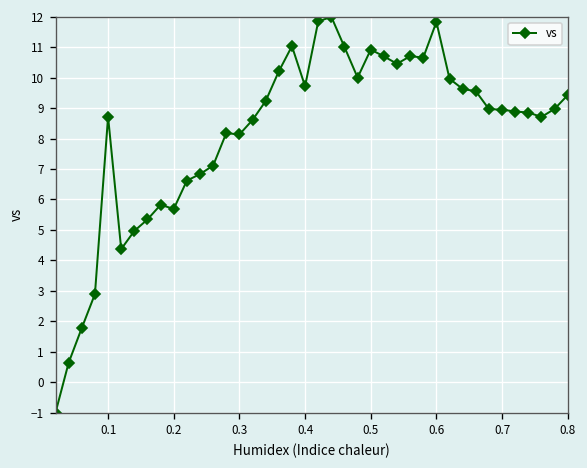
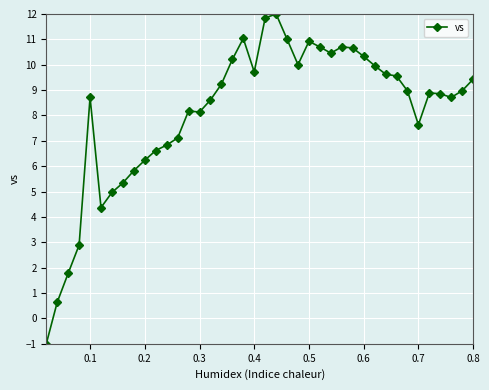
  {
    "0.1": 8.7,
-   "0.2": 5.7,
+   "0.2": 6.2,
    "0.3": 8.1,
    "0.4": 9.7,
    "0.5": 10.9,
-   "0.6": 11.8,
-   "0.7": 8.9,
+   "0.6": 10.3,
+   "0.7": 7.6,
    "0.8": 9.4
  }
